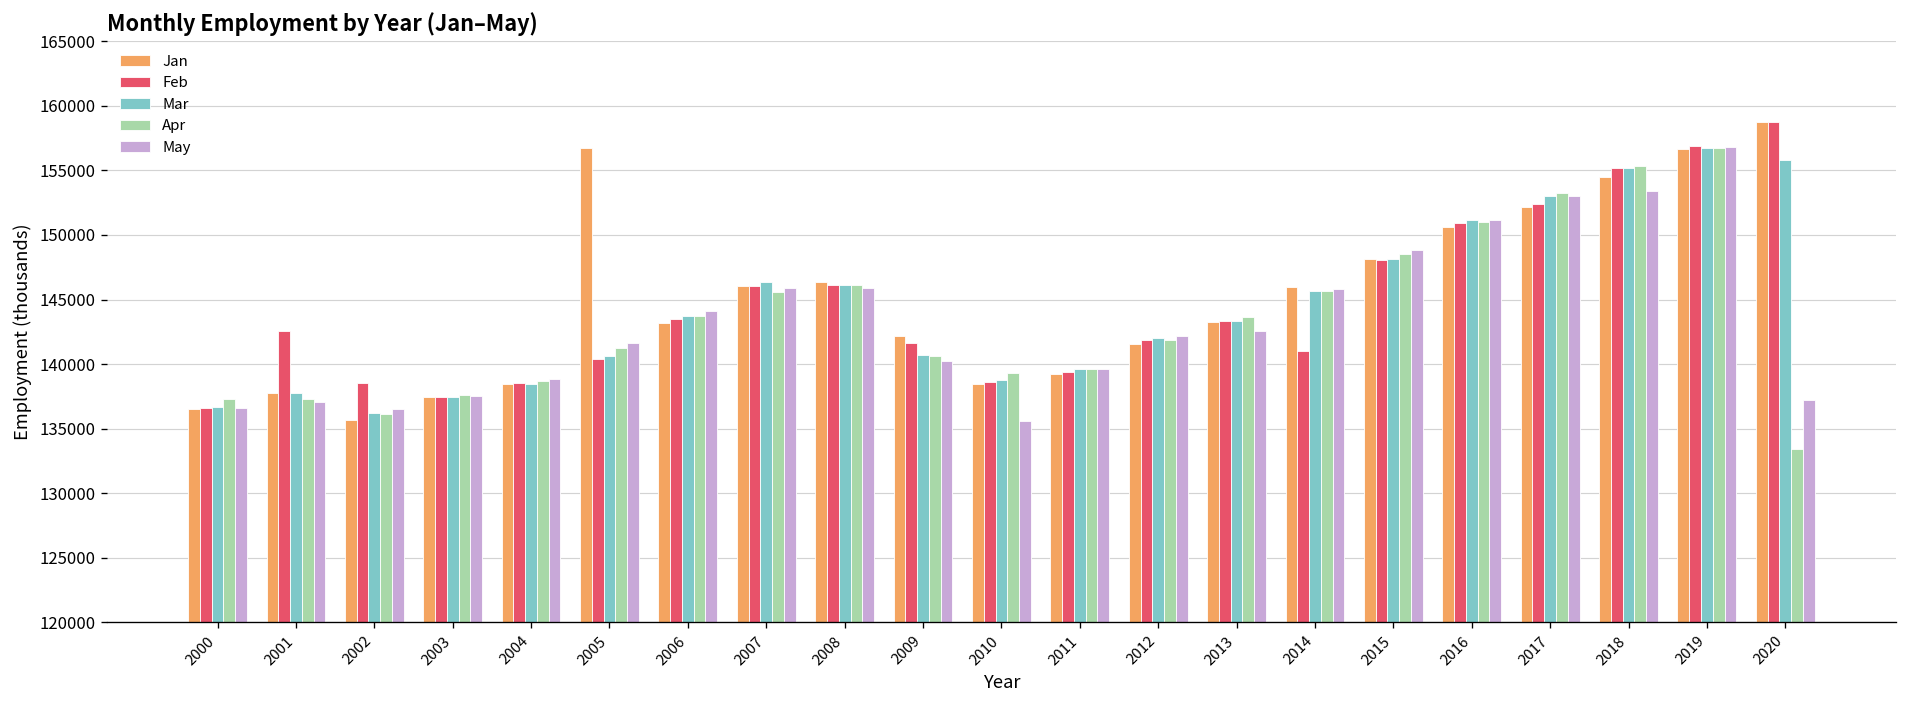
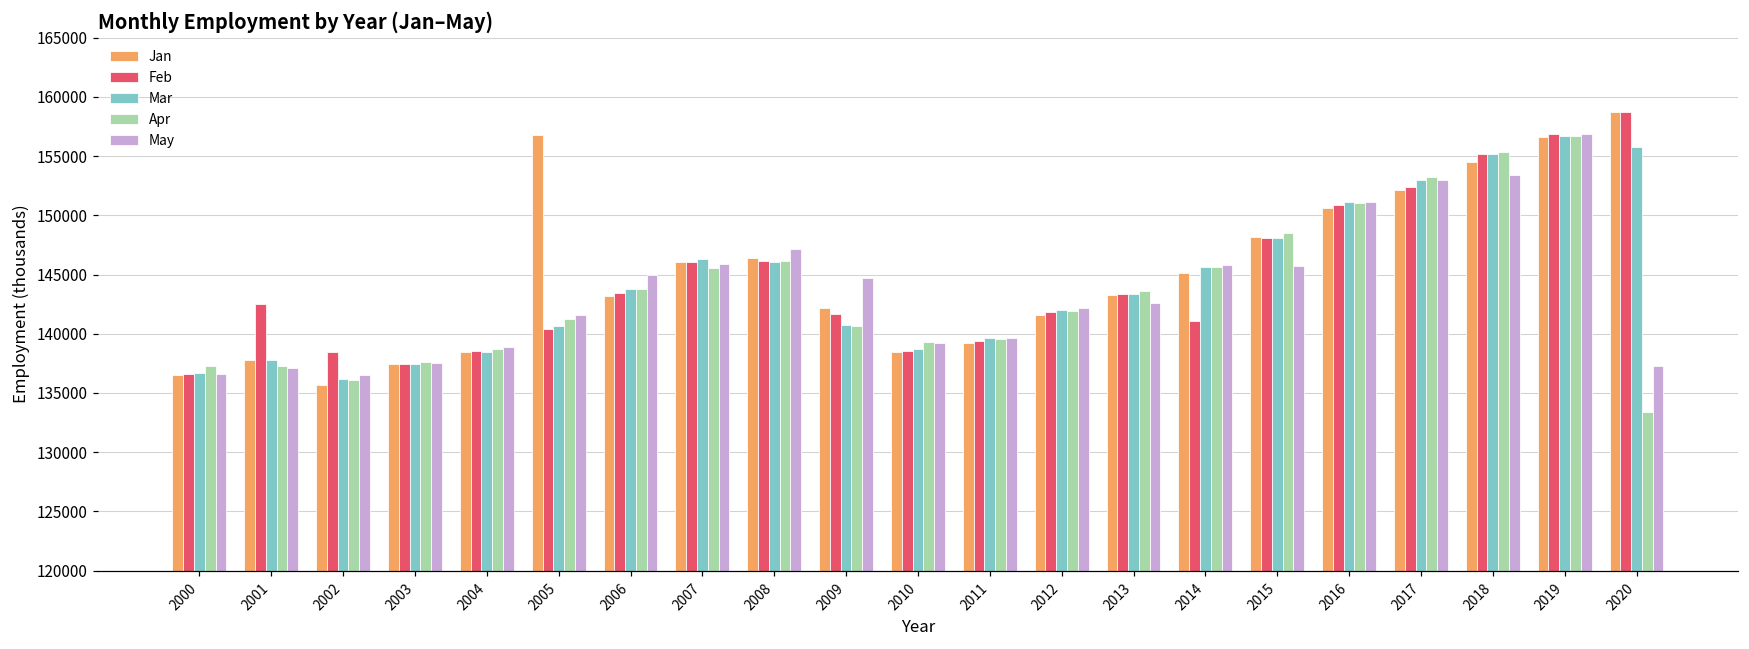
  {
    "Jan": {
      "2000": 136600,
      "2001": 137800,
      "2002": 135700,
      "2003": 137400,
      "2004": 138500,
      "2005": 156800,
      "2006": 143200,
      "2007": 146000,
      "2008": 146400,
      "2009": 142200,
      "2010": 138400,
      "2011": 139300,
      "2012": 141600,
      "2013": 143300,
-     "2014": 146000,
+     "2014": 145200,
      "2015": 148100,
      "2016": 150600,
      "2017": 152100,
      "2018": 154500,
      "2019": 156600,
      "2020": 158700
    },
    "Feb": {
      "2000": 136600,
      "2001": 142500,
      "2002": 138500,
      "2003": 137500,
      "2004": 138500,
      "2005": 140400,
      "2006": 143500,
      "2007": 146100,
      "2008": 146200,
      "2009": 141600,
      "2010": 138600,
      "2011": 139400,
      "2012": 141900,
      "2013": 143400,
      "2014": 141100,
      "2015": 148000,
      "2016": 150900,
      "2017": 152400,
      "2018": 155100,
      "2019": 156900,
      "2020": 158800
    },
    "May": {
      "2000": 136600,
      "2001": 137100,
      "2002": 136500,
      "2003": 137500,
      "2004": 138900,
      "2005": 141600,
-     "2006": 144100,
+     "2006": 145000,
      "2007": 145900,
-     "2008": 145900,
-     "2009": 140200,
-     "2010": 135600,
+     "2008": 147100,
+     "2009": 144700,
+     "2010": 139200,
      "2011": 139600,
      "2012": 142200,
      "2013": 142600,
      "2014": 145800,
-     "2015": 148800,
+     "2015": 145700,
      "2016": 151100,
      "2017": 153000,
      "2018": 153400,
      "2019": 156800,
      "2020": 137200
    }
  }
